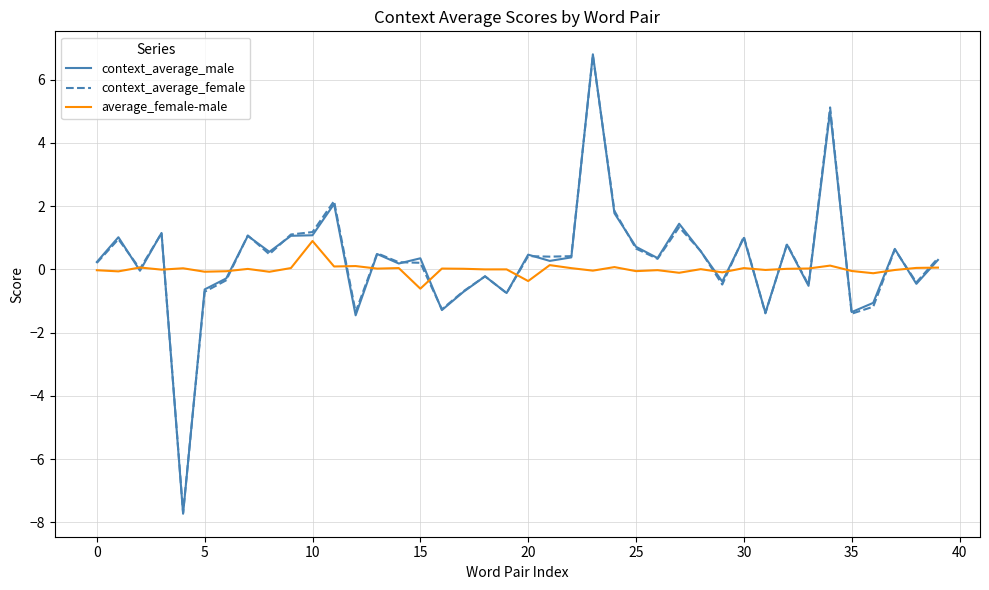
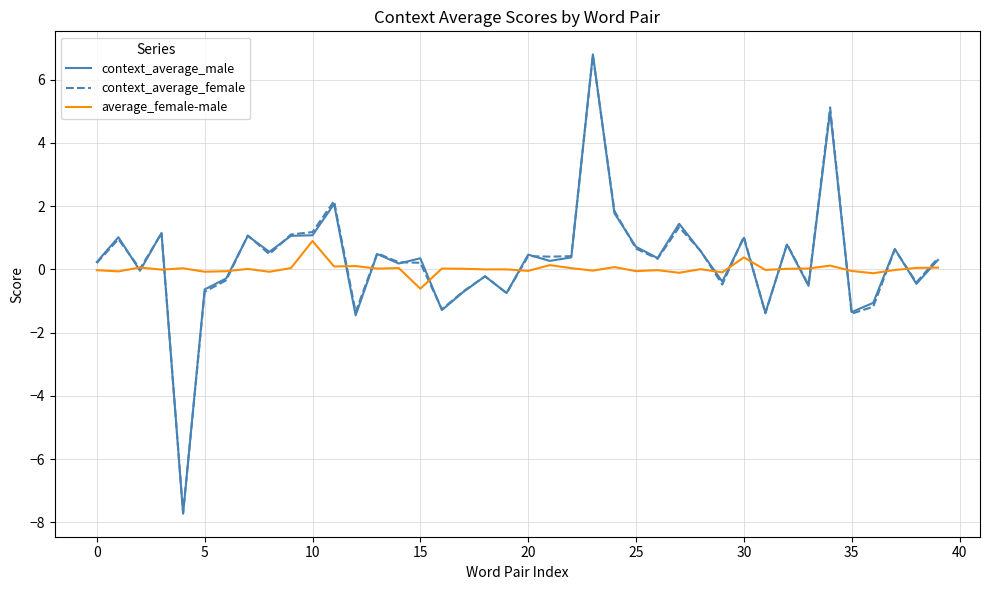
  {
    "average_female-male": {
      "0": 0.0,
      "5": -0.1,
      "10": 0.9,
      "15": -0.6,
-     "20": -0.4,
+     "20": 0.0,
      "25": -0.1,
-     "30": 0.0,
+     "30": 0.4,
      "35": -0.1
    }
  }
